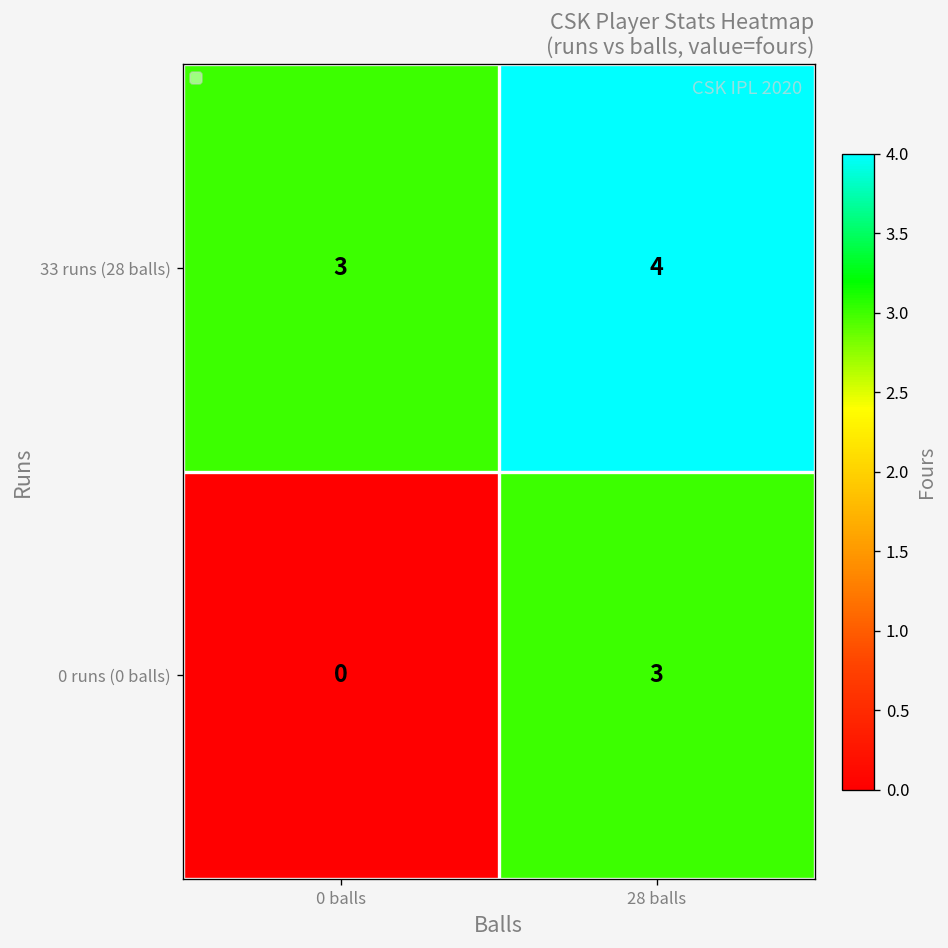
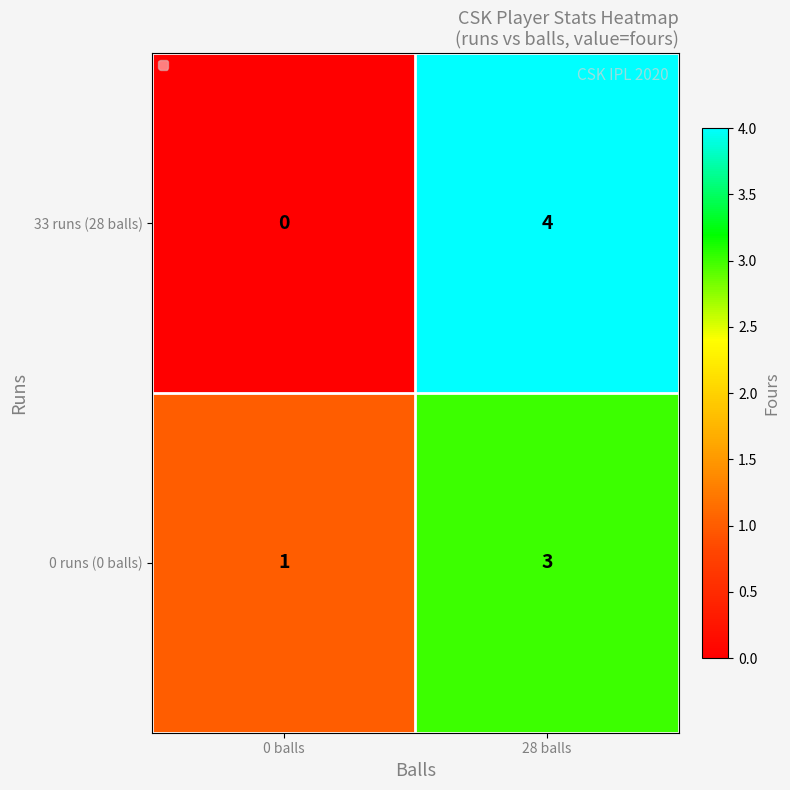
  {
    "33 runs (28 balls)": {
-     "0 balls": 3
+     "0 balls": 0
    },
    "0 runs (0 balls)": {
-     "0 balls": 0,
+     "0 balls": 1,
      "28 balls": 3
    }
  }
